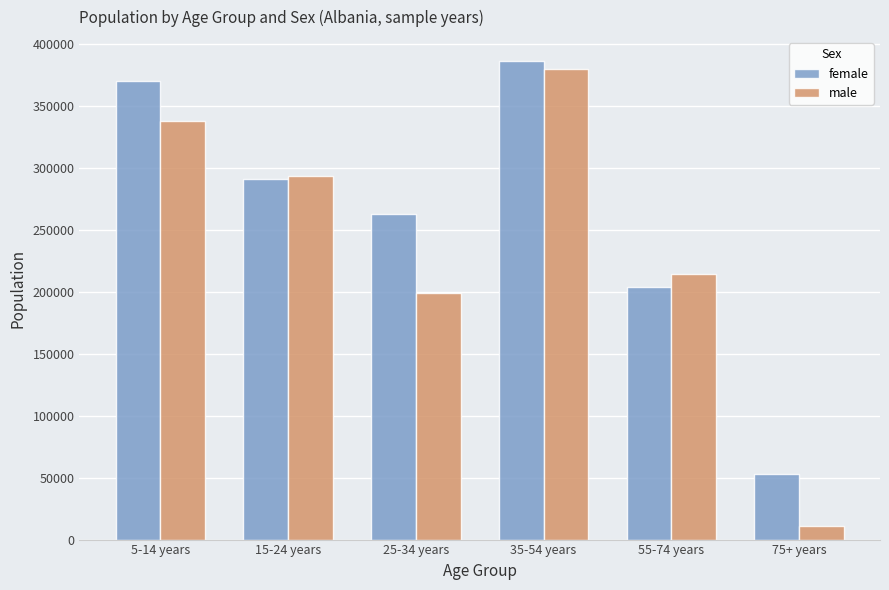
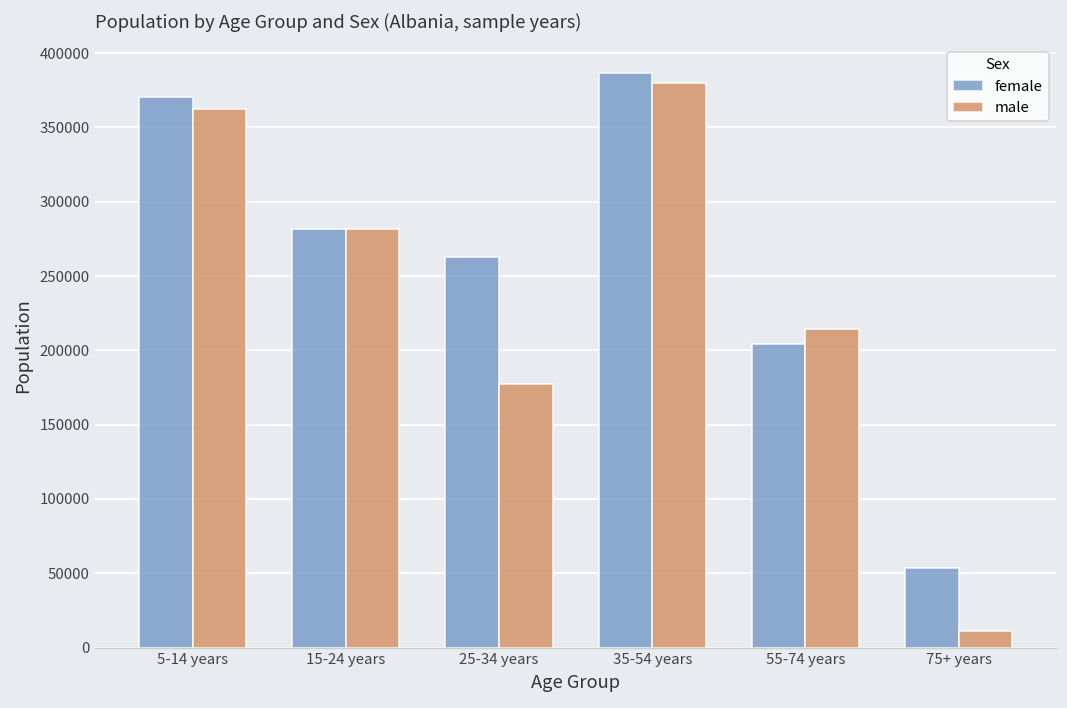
  {
    "female": {
      "5-14 years": 370000,
-     "15-24 years": 291000,
+     "15-24 years": 282000,
      "25-34 years": 263000,
      "35-54 years": 387000,
      "55-74 years": 204000,
      "75+ years": 53000
    },
    "male": {
-     "5-14 years": 338000,
-     "15-24 years": 294000,
-     "25-34 years": 199000,
+     "5-14 years": 362000,
+     "15-24 years": 282000,
+     "25-34 years": 178000,
      "35-54 years": 380000,
      "55-74 years": 214000,
      "75+ years": 11000
    }
  }
